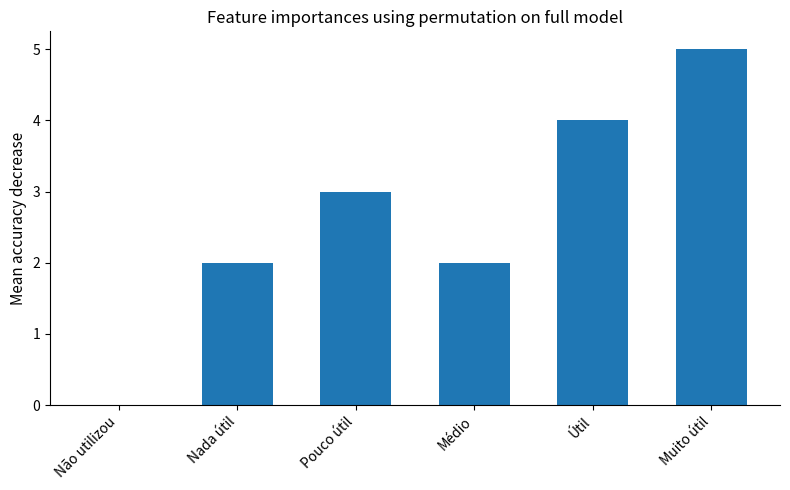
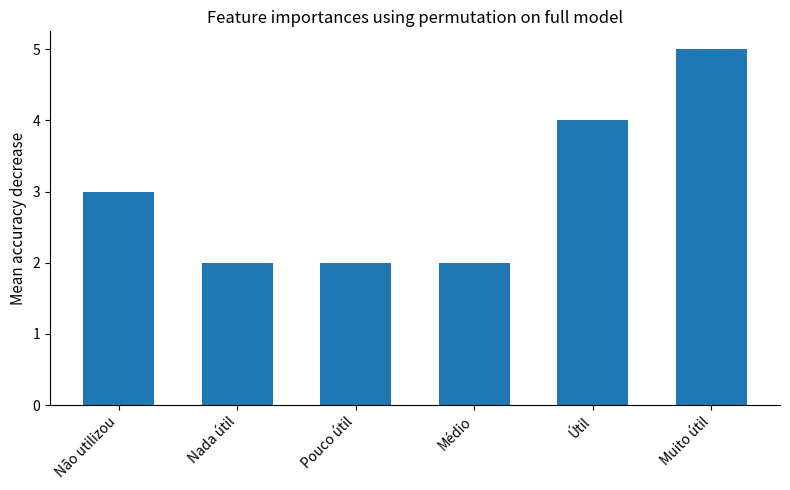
  {
-   "Não utilizou": 0,
+   "Não utilizou": 3,
    "Nada útil": 2,
-   "Pouco útil": 3,
+   "Pouco útil": 2,
    "Médio": 2,
    "Útil": 4,
    "Muito útil": 5
  }
